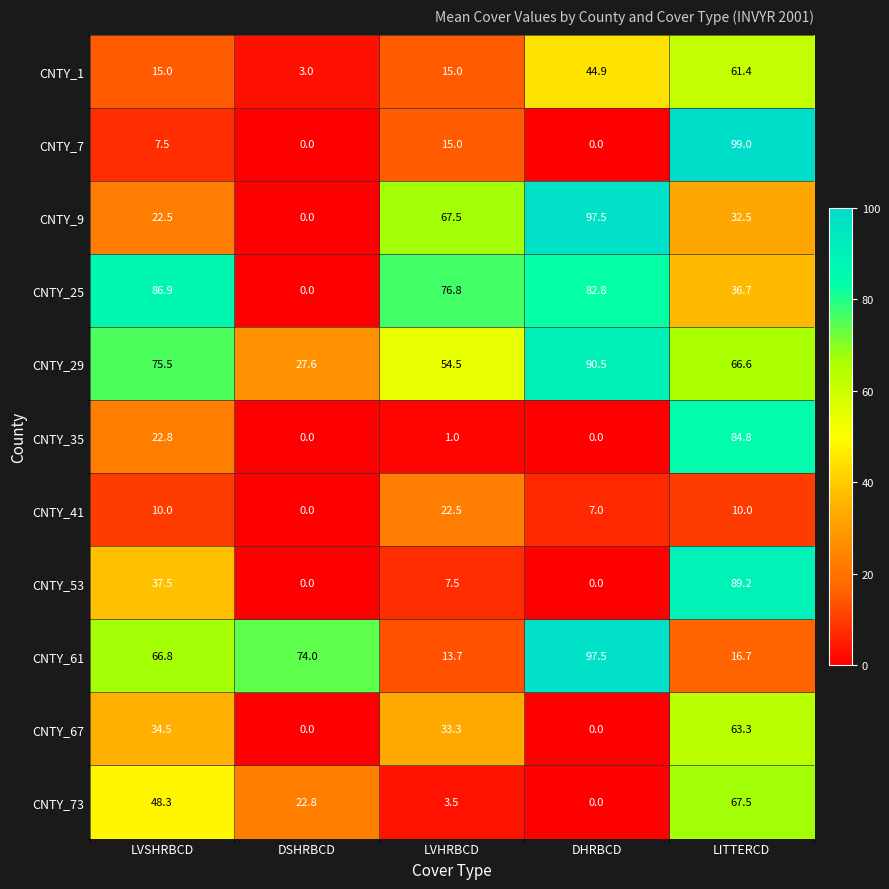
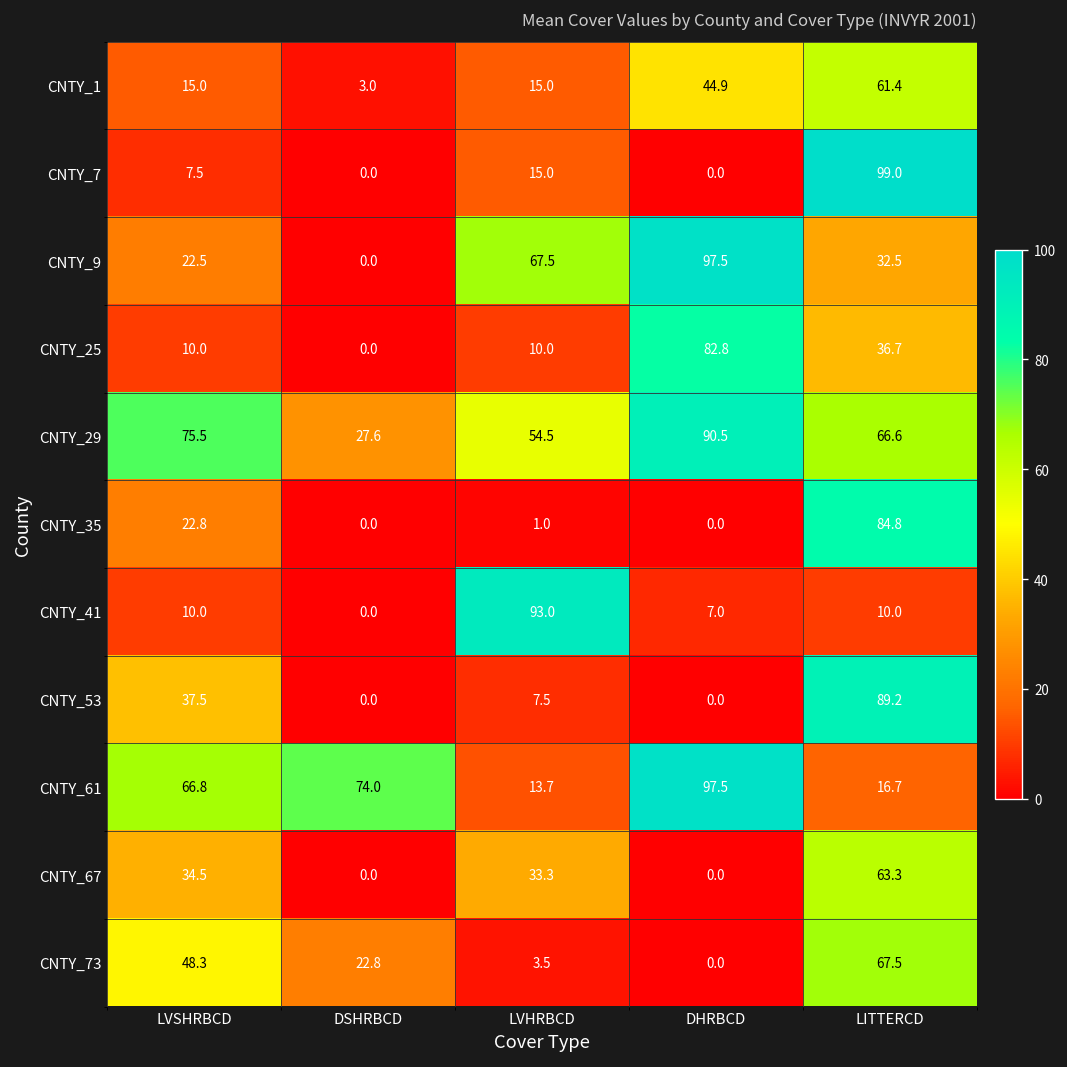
  {
    "CNTY_1": {
      "LVSHRBCD": 15.0,
      "DSHRBCD": 3.0,
      "LVHRBCD": 15.0,
      "DHRBCD": 44.9,
      "LITTERCD": 61.4
    },
    "CNTY_7": {
      "LVSHRBCD": 7.5,
      "DSHRBCD": 0.0,
      "LVHRBCD": 15.0,
      "DHRBCD": 0.0,
      "LITTERCD": 99.0
    },
    "CNTY_9": {
      "LVSHRBCD": 22.5,
      "DSHRBCD": 0.0,
      "LVHRBCD": 67.5,
      "DHRBCD": 97.5,
      "LITTERCD": 32.5
    },
    "CNTY_25": {
-     "LVSHRBCD": 86.9,
+     "LVSHRBCD": 10.0,
      "DSHRBCD": 0.0,
-     "LVHRBCD": 76.8,
+     "LVHRBCD": 10.0,
      "DHRBCD": 82.8,
      "LITTERCD": 36.7
    },
    "CNTY_29": {
      "LVSHRBCD": 75.5,
      "DSHRBCD": 27.6,
      "LVHRBCD": 54.5,
      "DHRBCD": 90.5,
      "LITTERCD": 66.6
    },
    "CNTY_35": {
      "LVSHRBCD": 22.8,
      "DSHRBCD": 0.0,
      "LVHRBCD": 1.0,
      "DHRBCD": 0.0,
      "LITTERCD": 84.8
    },
    "CNTY_41": {
      "LVSHRBCD": 10.0,
      "DSHRBCD": 0.0,
-     "LVHRBCD": 22.5,
+     "LVHRBCD": 93.0,
      "DHRBCD": 7.0,
      "LITTERCD": 10.0
    },
    "CNTY_53": {
      "LVSHRBCD": 37.5,
      "DSHRBCD": 0.0,
      "LVHRBCD": 7.5,
      "DHRBCD": 0.0,
      "LITTERCD": 89.2
    },
    "CNTY_61": {
      "LVSHRBCD": 66.8,
      "DSHRBCD": 74.0,
      "LVHRBCD": 13.7,
      "DHRBCD": 97.5,
      "LITTERCD": 16.7
    },
    "CNTY_67": {
      "LVSHRBCD": 34.5,
      "DSHRBCD": 0.0,
      "LVHRBCD": 33.3,
      "DHRBCD": 0.0,
      "LITTERCD": 63.3
    },
    "CNTY_73": {
      "LVSHRBCD": 48.3,
      "DSHRBCD": 22.8,
      "LVHRBCD": 3.5,
      "DHRBCD": 0.0,
      "LITTERCD": 67.5
    }
  }
